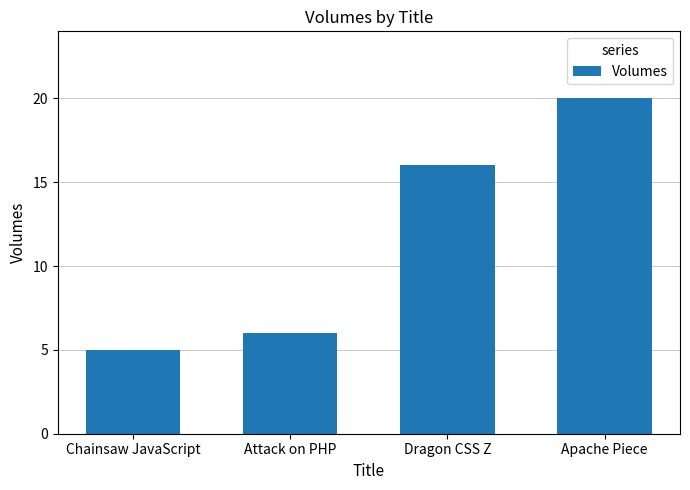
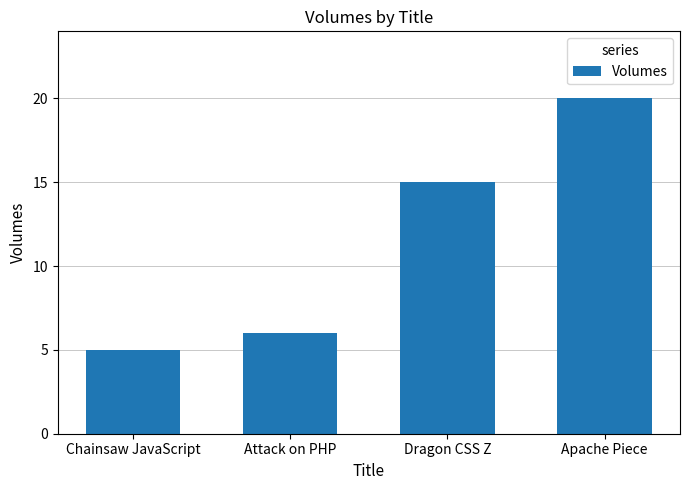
  {
    "Chainsaw JavaScript": 5,
    "Attack on PHP": 6,
-   "Dragon CSS Z": 16,
+   "Dragon CSS Z": 15,
    "Apache Piece": 20
  }
